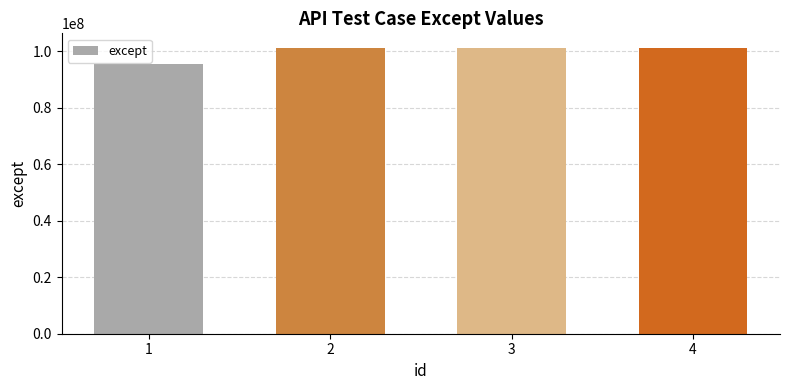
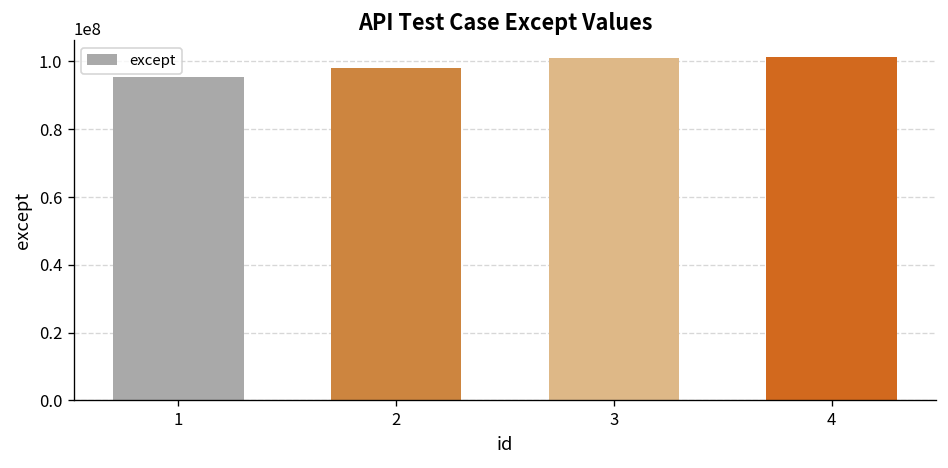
  {
    "1": 95000000,
-   "2": 101000000,
+   "2": 98000000,
    "3": 101000000,
    "4": 101000000
  }
